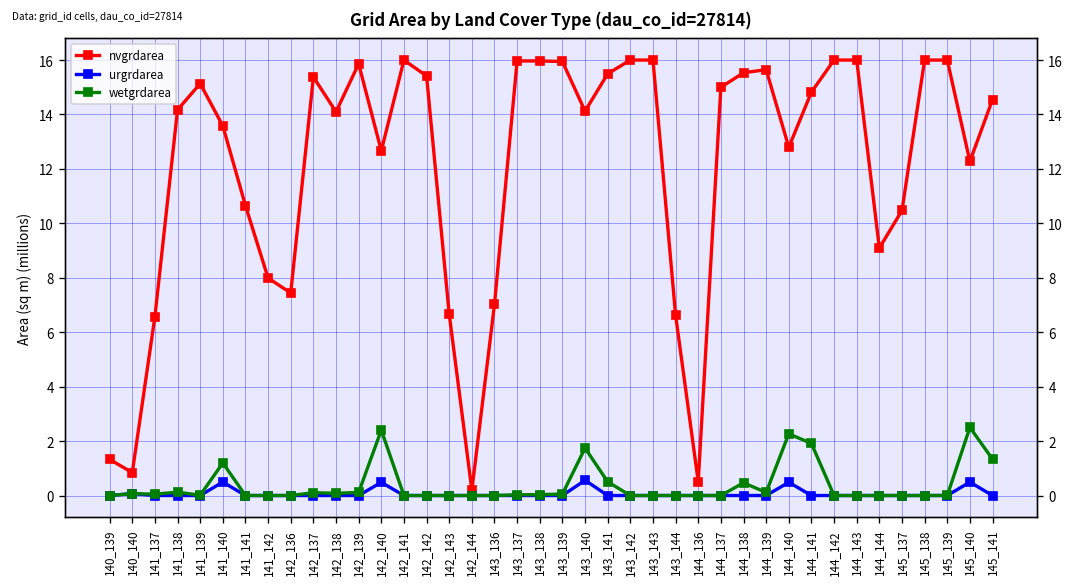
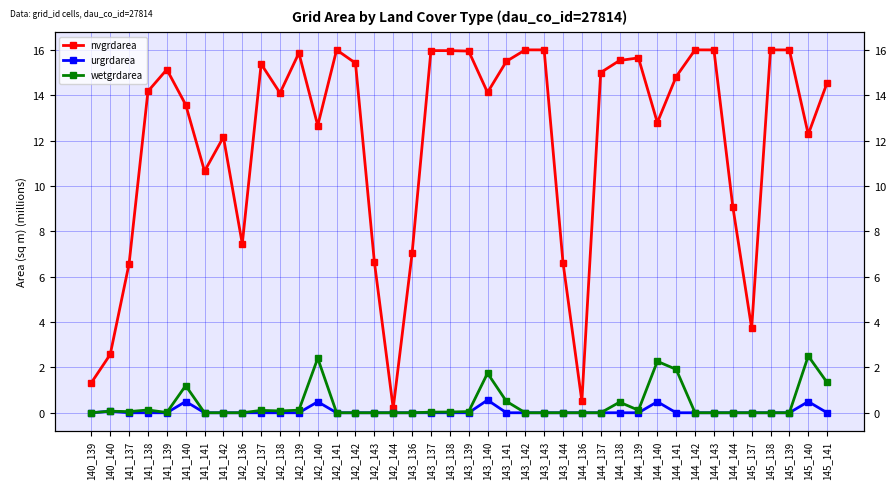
  {
    "nvgrdarea": {
      "140_139": 1.3,
-     "140_140": 0.8,
+     "140_140": 2.6,
      "141_137": 6.6,
      "141_138": 14.2,
      "141_139": 15.1,
      "141_140": 13.6,
      "141_141": 10.7,
-     "141_142": 8.0,
+     "141_142": 12.2,
      "142_136": 7.4,
      "142_137": 15.4,
      "142_138": 14.1,
      "142_139": 15.9,
      "142_140": 12.7,
      "142_141": 16.0,
      "142_142": 15.4,
      "142_143": 6.7,
      "142_144": 0.2,
      "143_136": 7.0,
      "143_137": 16.0,
      "143_138": 16.0,
      "143_139": 15.9,
      "143_140": 14.1,
      "143_141": 15.5,
      "143_142": 16.0,
      "143_143": 16.0,
      "143_144": 6.6,
      "144_136": 0.5,
      "144_137": 15.0,
      "144_138": 15.5,
      "144_139": 15.6,
      "144_140": 12.8,
      "144_141": 14.8,
      "144_142": 16.0,
      "144_143": 16.0,
      "144_144": 9.1,
-     "145_137": 10.5,
+     "145_137": 3.7,
      "145_138": 16.0,
      "145_139": 16.0,
      "145_140": 12.3,
      "145_141": 14.5
    },
    "urgrdarea": {
      "141_138": 0.0,
      "141_140": 0.5,
      "142_139": 0.0,
      "142_140": 0.5,
      "143_140": 0.6,
      "143_141": 0.0,
      "144_138": 0.0,
      "144_139": 0.0,
      "144_140": 0.5,
      "144_141": 0.0,
      "145_140": 0.5,
      "145_141": 0.0
    },
    "wetgrdarea": {
      "141_138": 0.1,
      "141_140": 1.2,
      "142_139": 0.1,
      "142_140": 2.4,
      "143_140": 1.7,
      "143_141": 0.5,
      "144_138": 0.5,
      "144_139": 0.1,
      "144_140": 2.3,
      "144_141": 1.9,
      "145_140": 2.5,
      "145_141": 1.3
    }
  }
